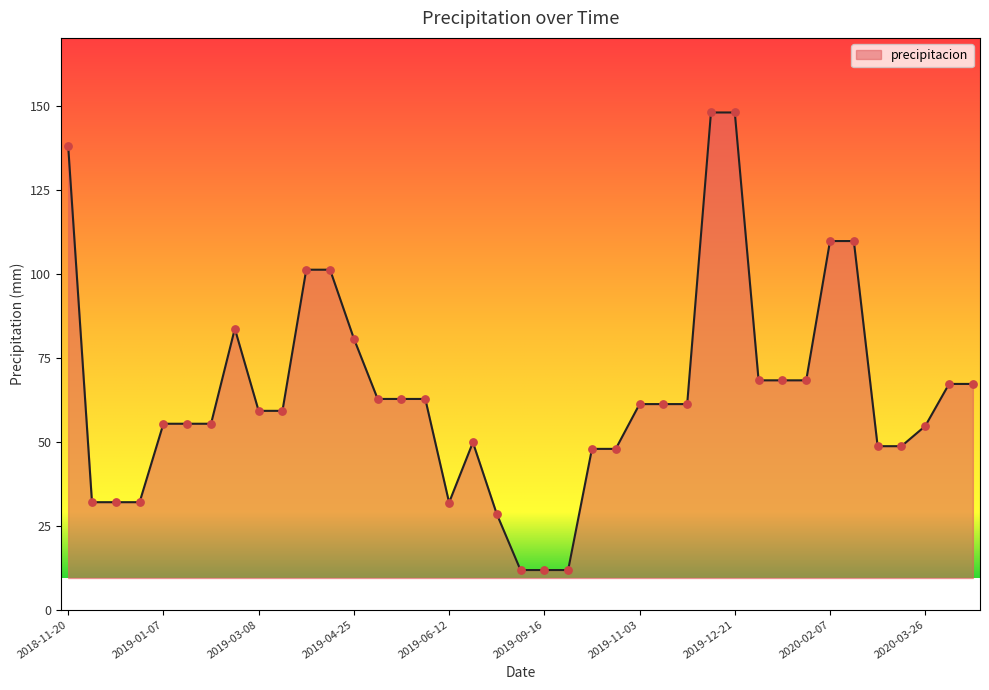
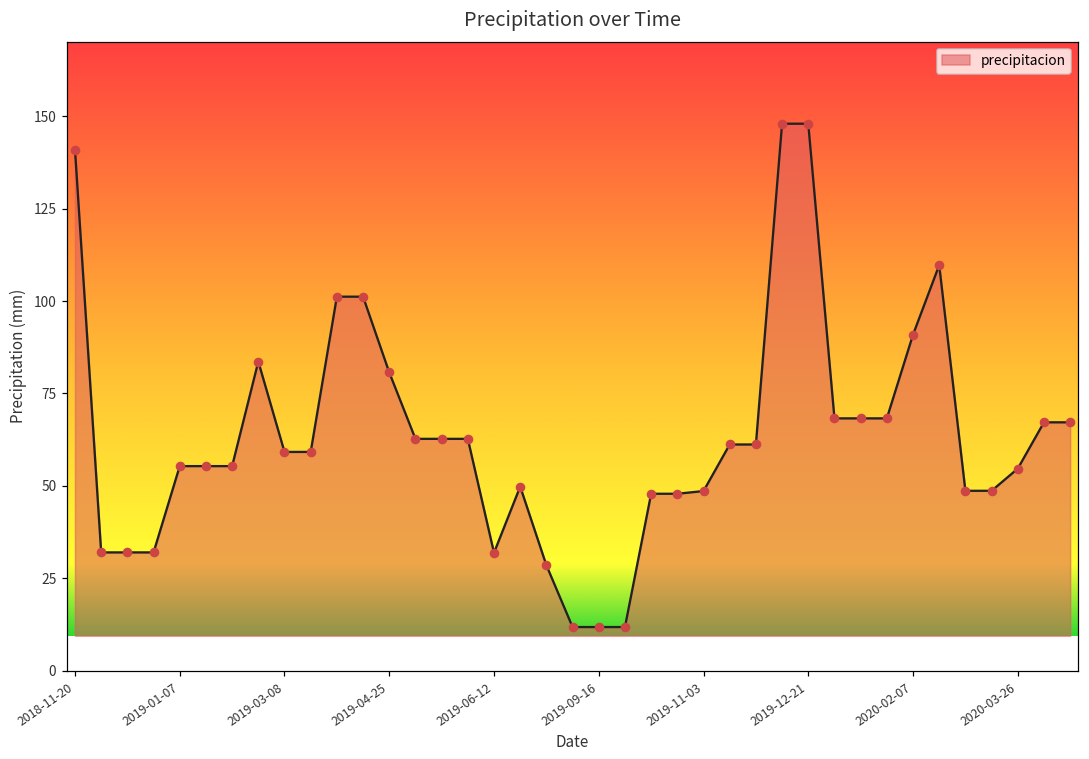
  {
-   "2018-11-20": 138,
+   "2018-11-20": 141,
    "2019-01-07": 55,
    "2019-03-08": 59,
    "2019-04-25": 81,
    "2019-06-12": 32,
    "2019-09-16": 12,
-   "2019-11-03": 61,
+   "2019-11-03": 49,
    "2019-12-21": 148,
-   "2020-02-07": 110,
+   "2020-02-07": 91,
    "2020-03-26": 55
  }
